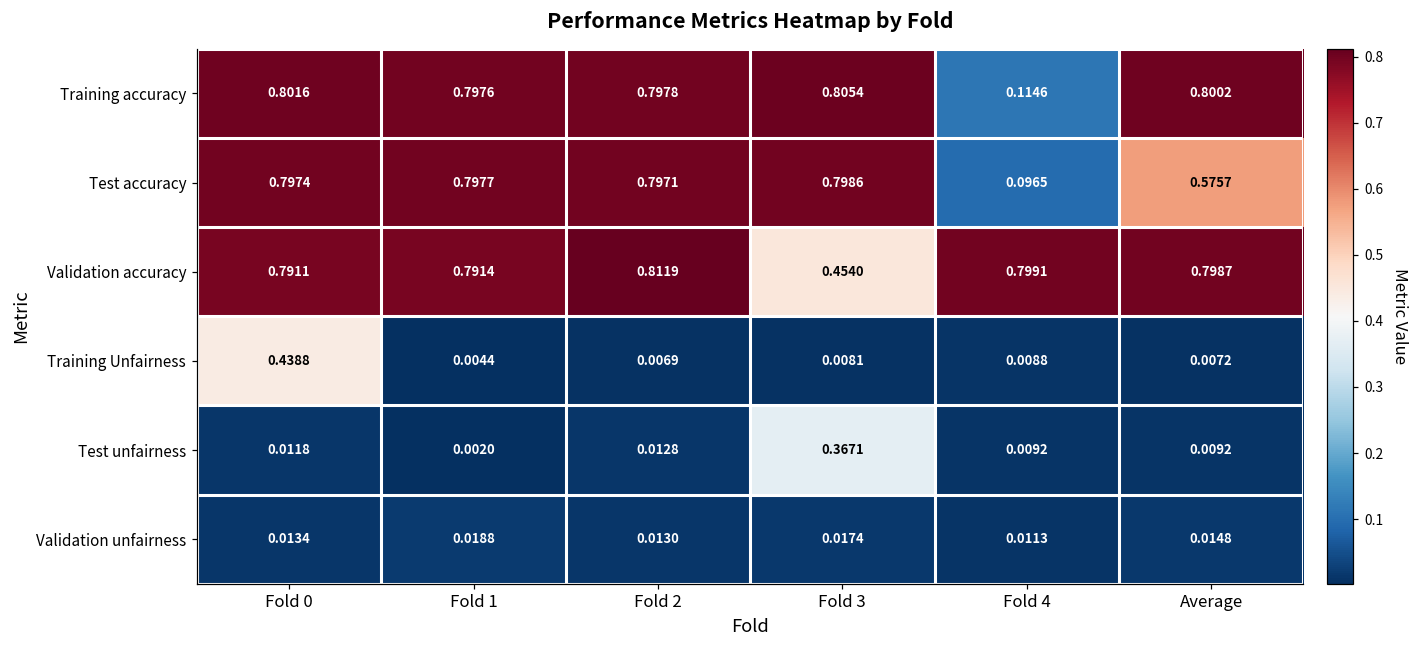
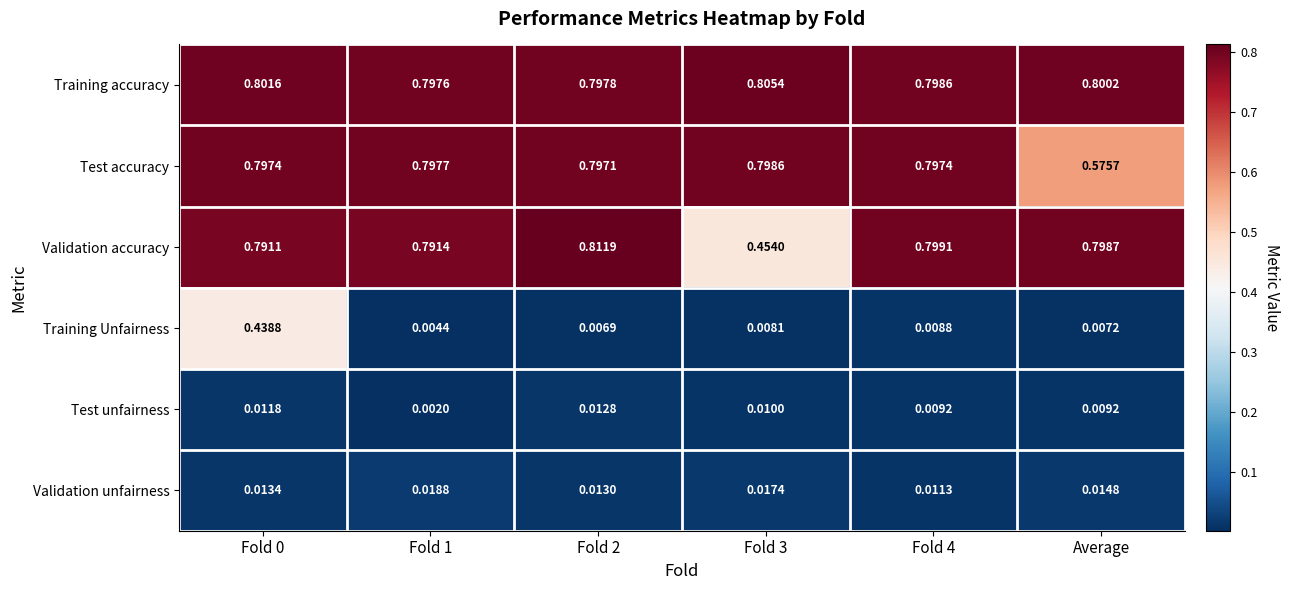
  {
    "Training accuracy": {
      "Fold 0": 0.8016,
      "Fold 1": 0.7976,
      "Fold 2": 0.7978,
      "Fold 3": 0.8054,
-     "Fold 4": 0.1146,
+     "Fold 4": 0.7986,
      "Average": 0.8002
    },
    "Test accuracy": {
      "Fold 0": 0.7974,
      "Fold 1": 0.7977,
      "Fold 2": 0.7971,
      "Fold 3": 0.7986,
-     "Fold 4": 0.0965,
+     "Fold 4": 0.7974,
      "Average": 0.5757
    },
    "Validation accuracy": {
      "Fold 0": 0.7911,
      "Fold 1": 0.7914,
      "Fold 2": 0.8119,
      "Fold 3": 0.4540,
      "Fold 4": 0.7991,
      "Average": 0.7987
    },
    "Training Unfairness": {
      "Fold 0": 0.4388,
      "Fold 1": 0.0044,
      "Fold 2": 0.0069,
      "Fold 3": 0.0081,
      "Fold 4": 0.0088,
      "Average": 0.0072
    },
    "Test unfairness": {
      "Fold 0": 0.0118,
      "Fold 1": 0.0020,
      "Fold 2": 0.0128,
-     "Fold 3": 0.3671,
+     "Fold 3": 0.0100,
      "Fold 4": 0.0092,
      "Average": 0.0092
    },
    "Validation unfairness": {
      "Fold 0": 0.0134,
      "Fold 1": 0.0188,
      "Fold 2": 0.0130,
      "Fold 3": 0.0174,
      "Fold 4": 0.0113,
      "Average": 0.0148
    }
  }
